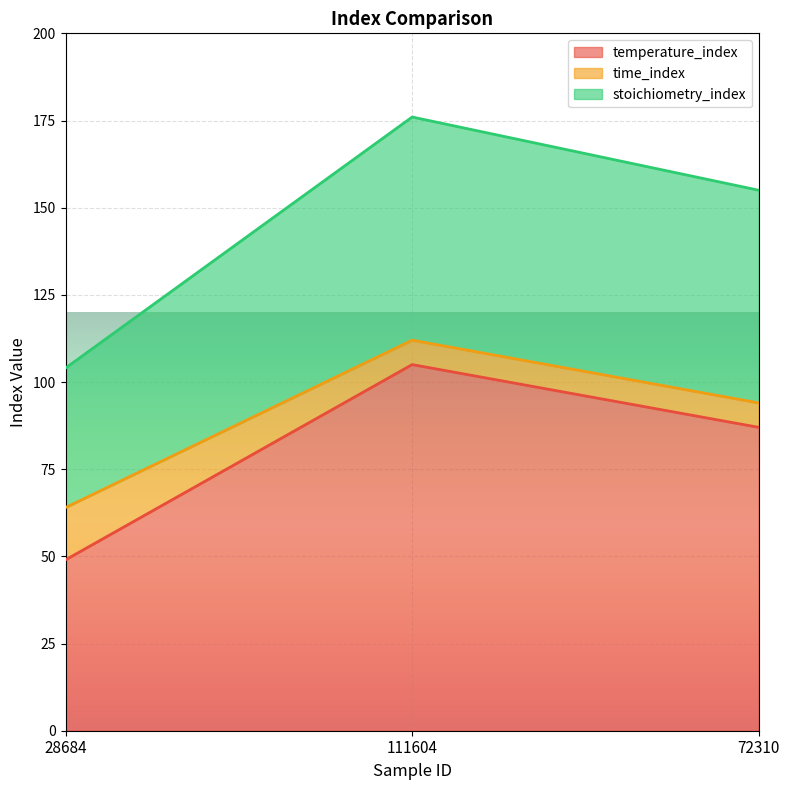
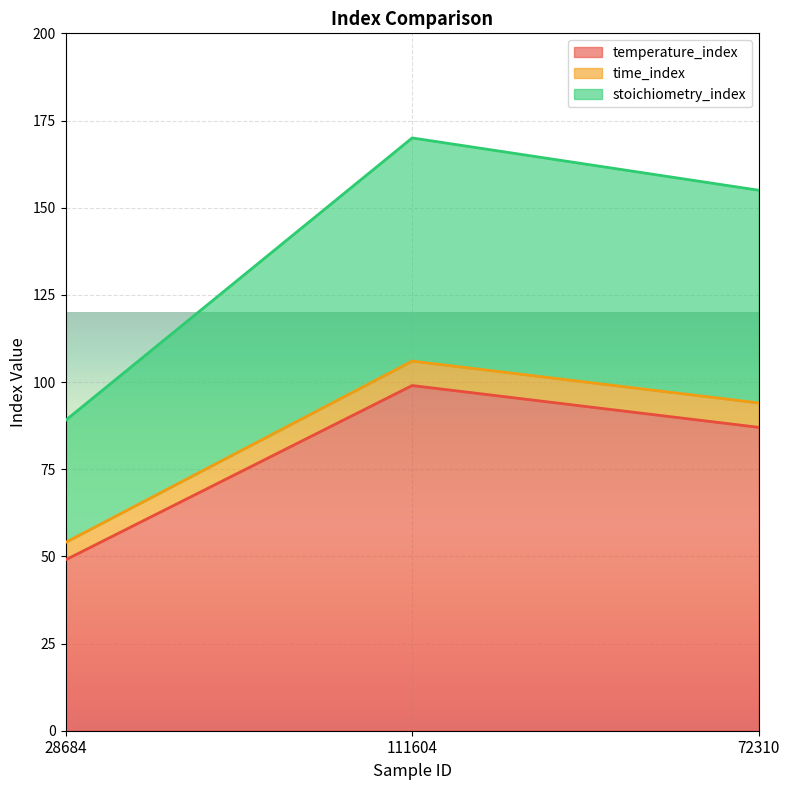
  {
    "temperature_index": {
      "28684": 49,
-     "111604": 105,
+     "111604": 99,
      "72310": 87
    },
    "time_index": {
-     "28684": 15,
+     "28684": 5,
      "111604": 7,
      "72310": 7
    },
    "stoichiometry_index": {
-     "28684": 40,
+     "28684": 35,
      "111604": 64,
      "72310": 61
    }
  }
